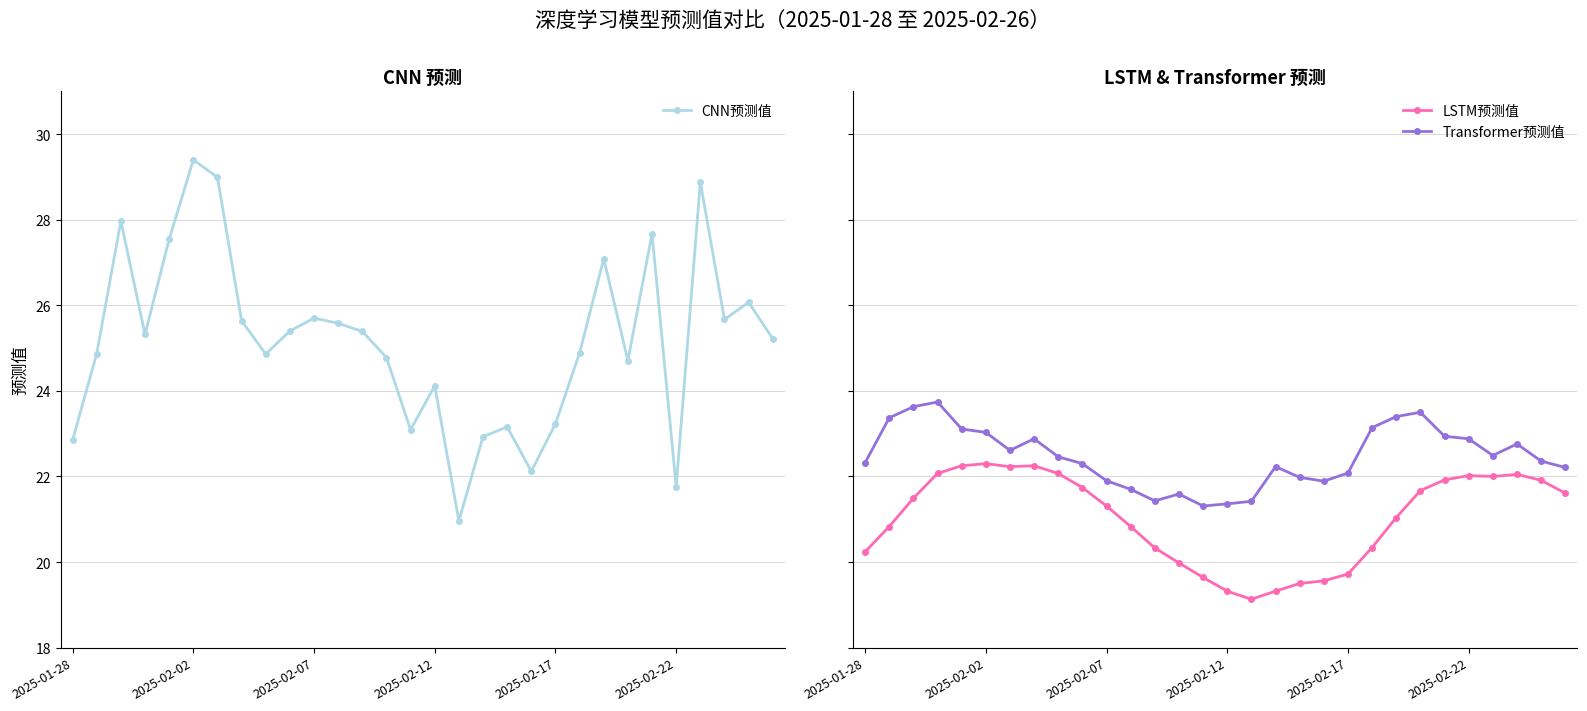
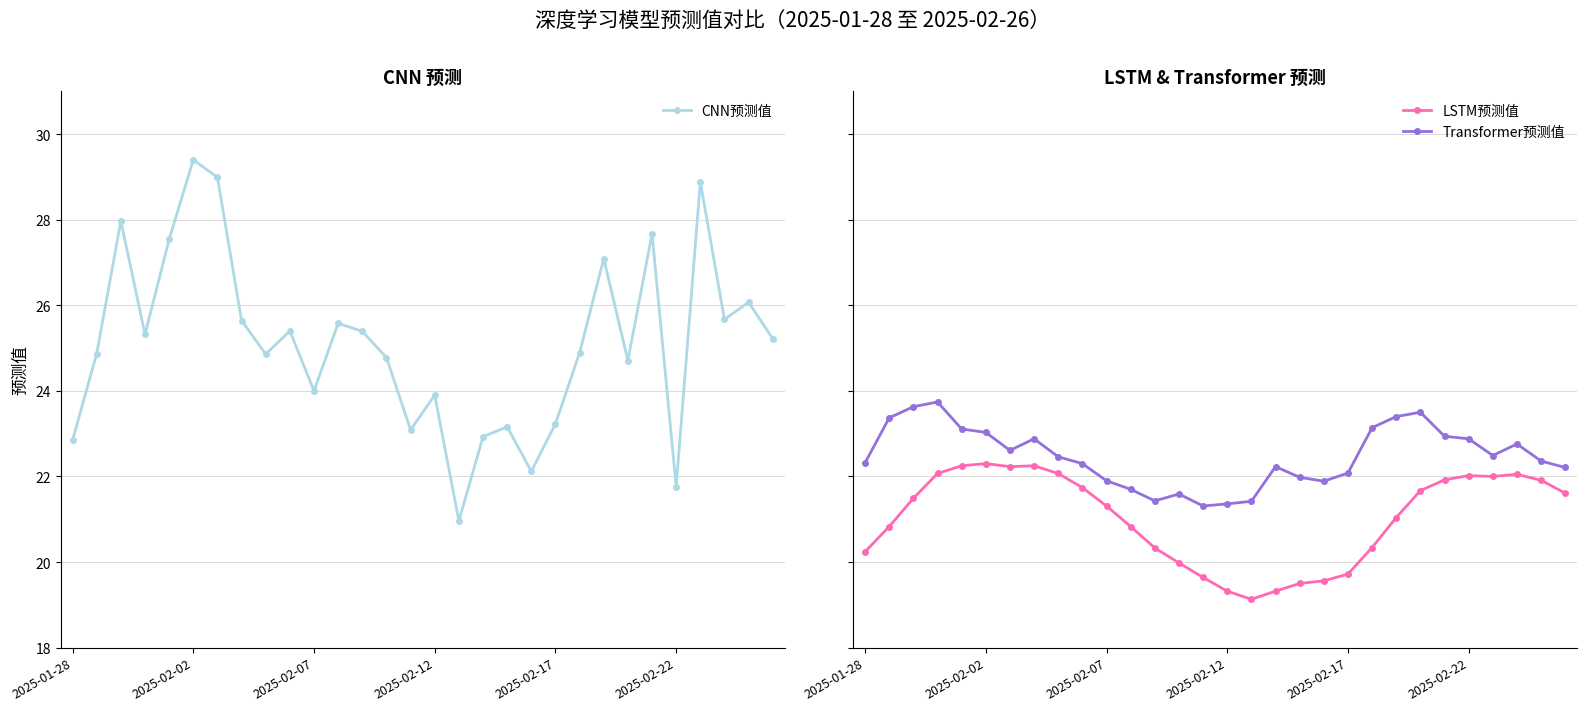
  {
    "CNN 预测": {
      "2025-01-28": 22.9,
      "2025-02-02": 29.4,
-     "2025-02-07": 25.7,
-     "2025-02-12": 24.1,
+     "2025-02-07": 24.0,
+     "2025-02-12": 23.9,
      "2025-02-17": 23.2,
      "2025-02-22": 21.8
    }
  }
